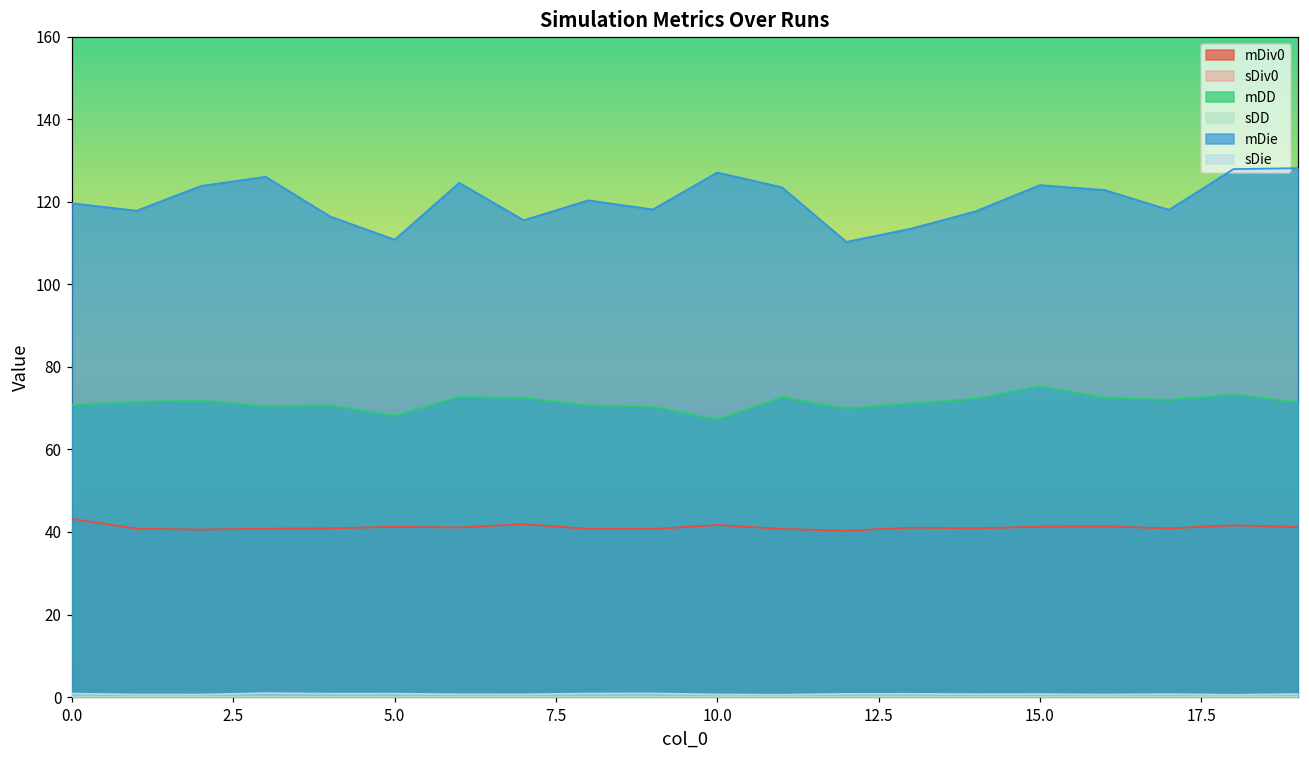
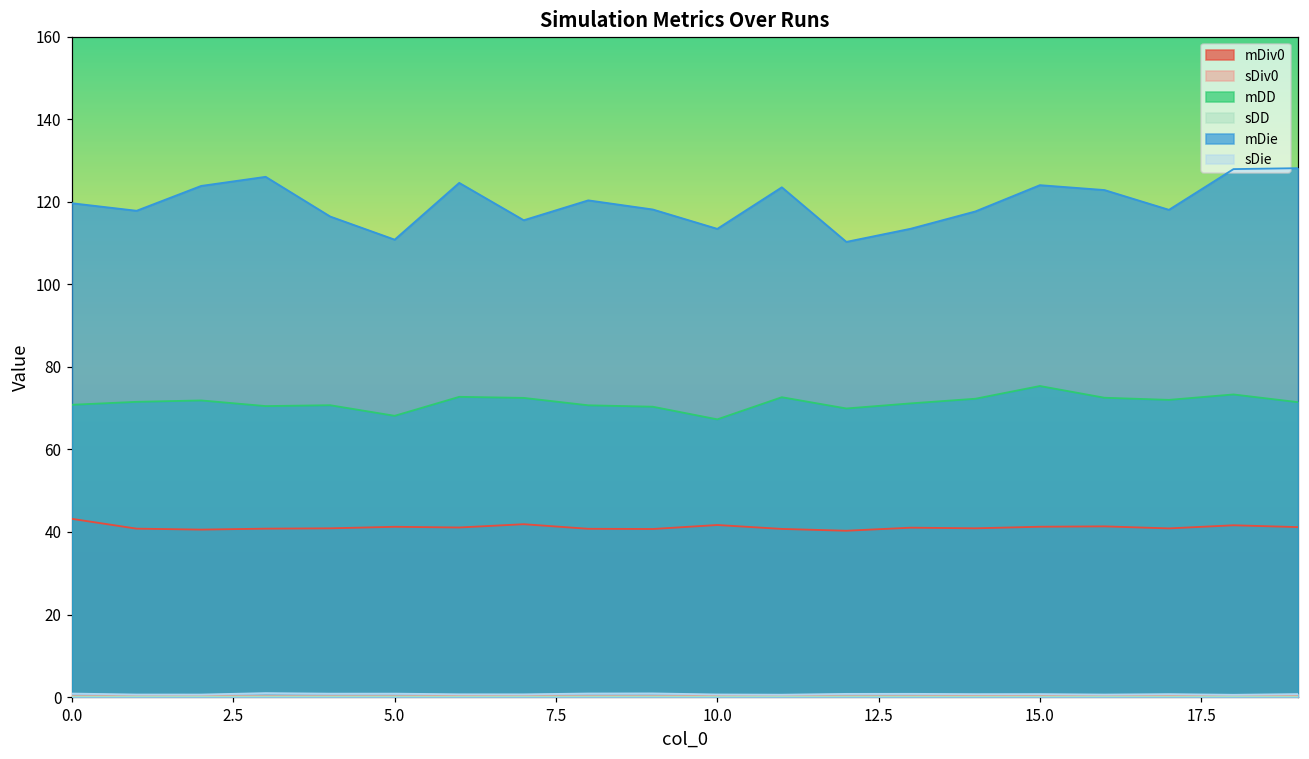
  {
    "mDiv0": {
      "0.0": 43,
      "5.0": 41,
      "10.0": 42,
      "15.0": 41
    },
    "mDD": {
      "0.0": 71,
      "5.0": 68,
      "10.0": 67,
      "15.0": 75
    },
    "mDie": {
      "0.0": 120,
      "5.0": 111,
-     "10.0": 127,
+     "10.0": 113,
      "15.0": 124
    }
  }
